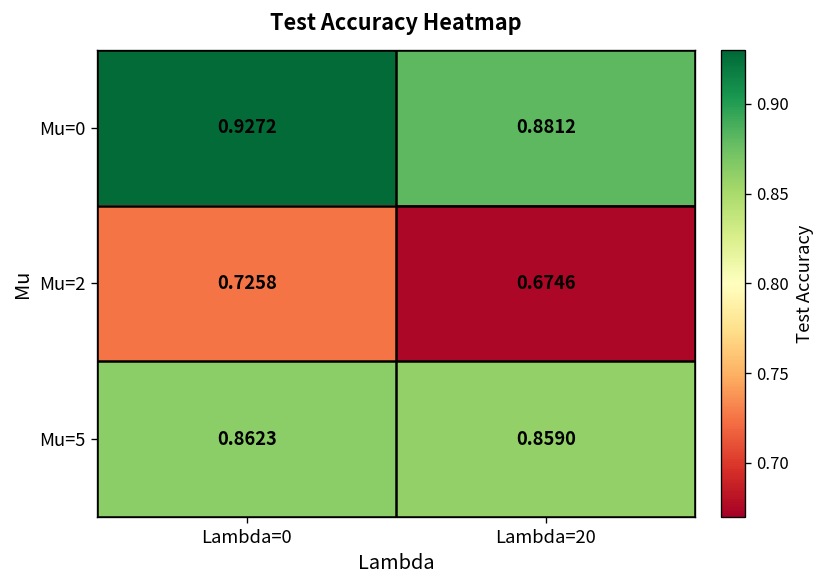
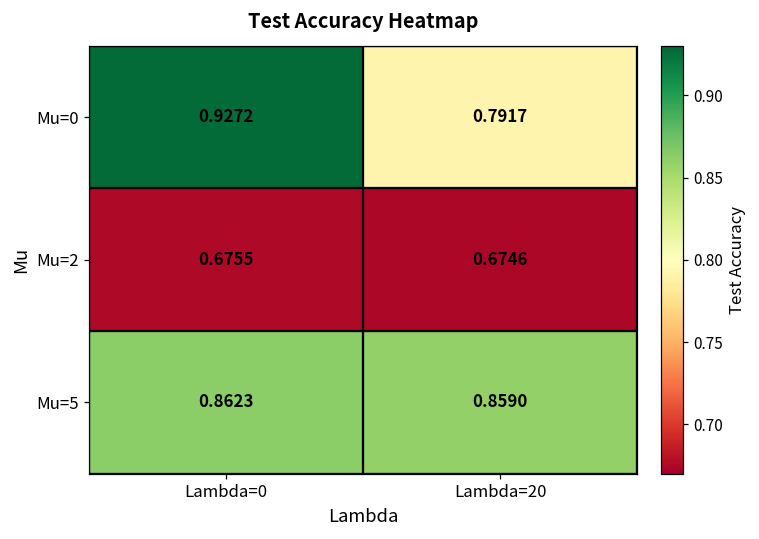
  {
    "Mu=0": {
      "Lambda=0": 0.9272,
-     "Lambda=20": 0.8812
+     "Lambda=20": 0.7917
    },
    "Mu=2": {
-     "Lambda=0": 0.7258,
+     "Lambda=0": 0.6755,
      "Lambda=20": 0.6746
    },
    "Mu=5": {
      "Lambda=0": 0.8623,
      "Lambda=20": 0.8590
    }
  }
